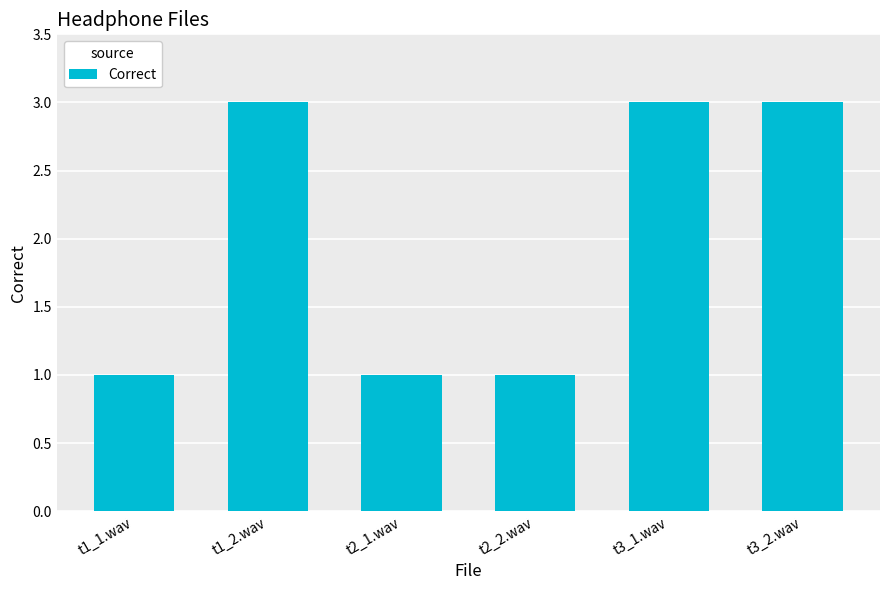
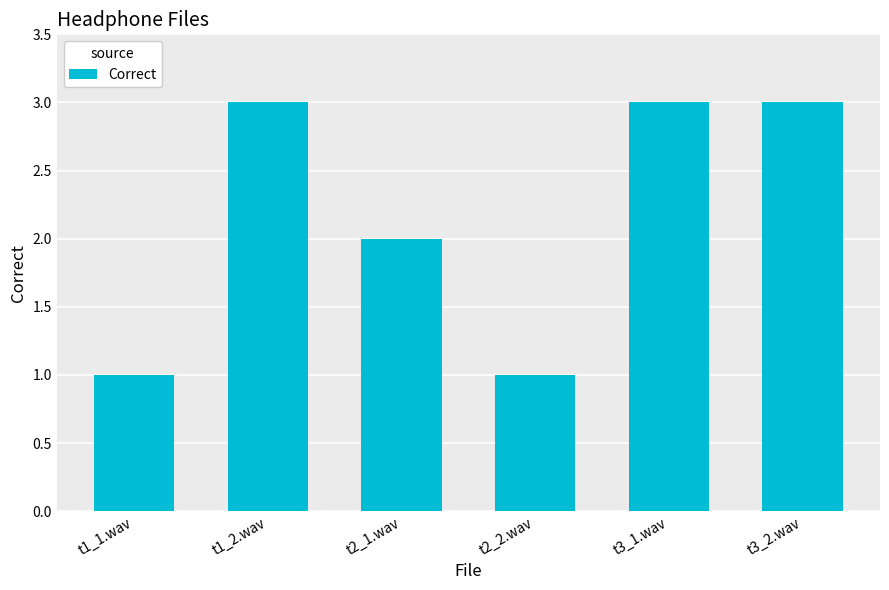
  {
    "t1_1.wav": 1,
    "t1_2.wav": 3,
-   "t2_1.wav": 1,
+   "t2_1.wav": 2,
    "t2_2.wav": 1,
    "t3_1.wav": 3,
    "t3_2.wav": 3
  }
